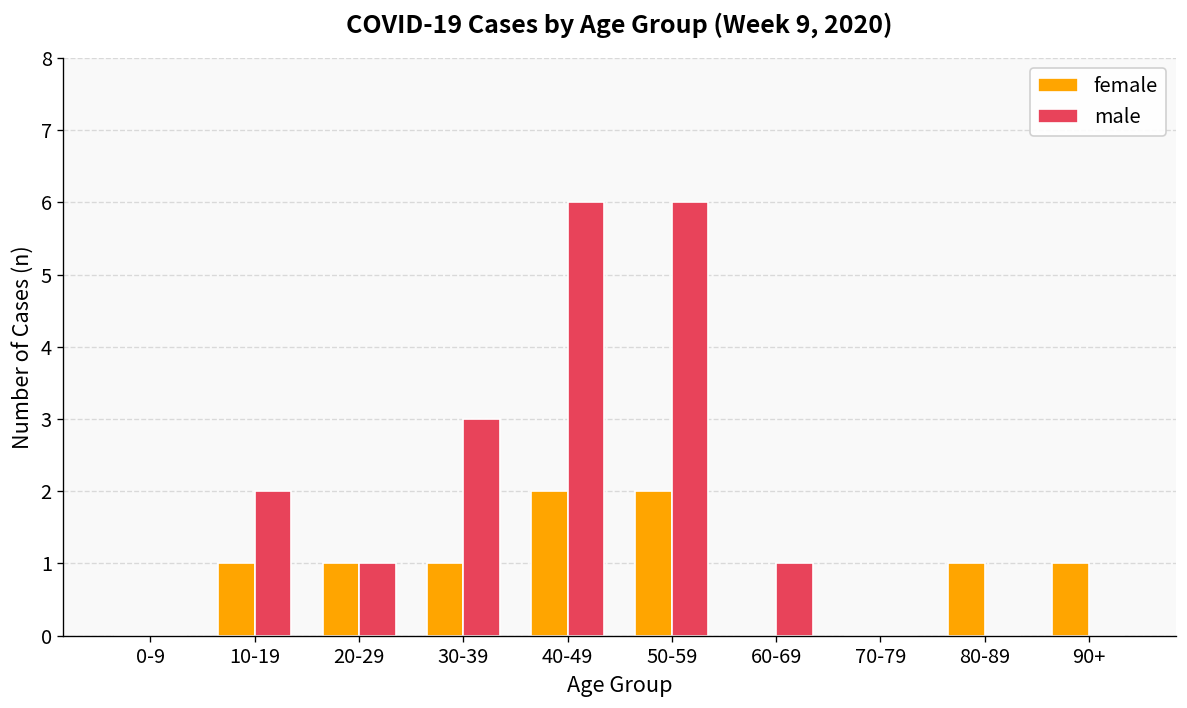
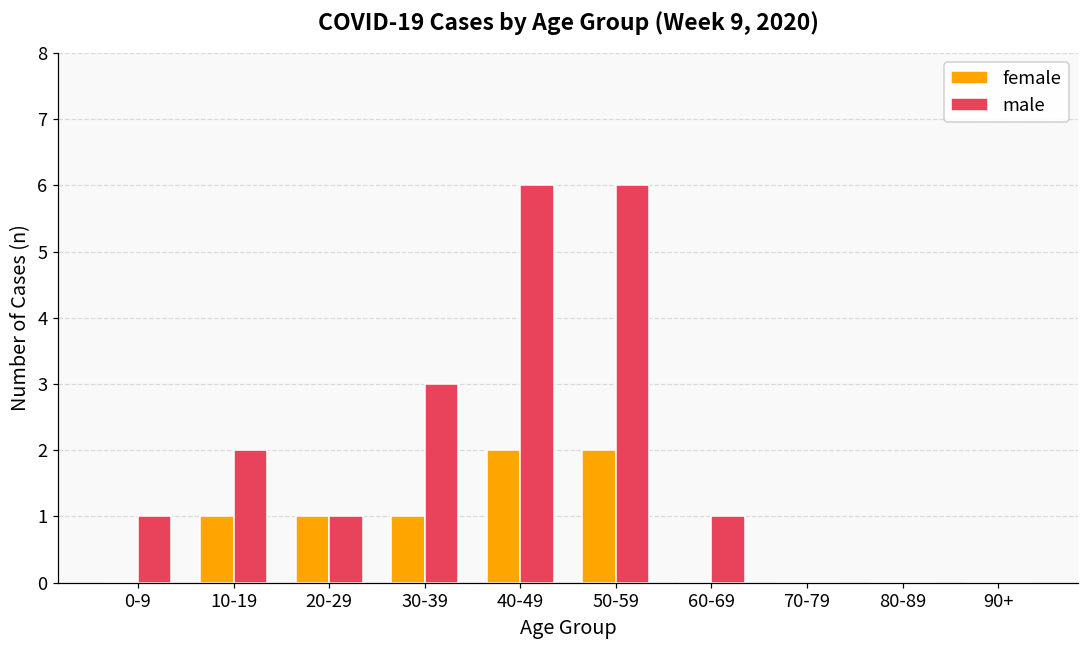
  {
    "female": {
      "0-9": 0,
      "10-19": 1,
      "20-29": 1,
      "30-39": 1,
      "40-49": 2,
      "50-59": 2,
      "60-69": 0,
      "70-79": 0,
-     "80-89": 1,
-     "90+": 1
+     "80-89": 0,
+     "90+": 0
    },
    "male": {
-     "0-9": 0,
+     "0-9": 1,
      "10-19": 2,
      "20-29": 1,
      "30-39": 3,
      "40-49": 6,
      "50-59": 6,
      "60-69": 1,
      "70-79": 0,
      "80-89": 0,
      "90+": 0
    }
  }
